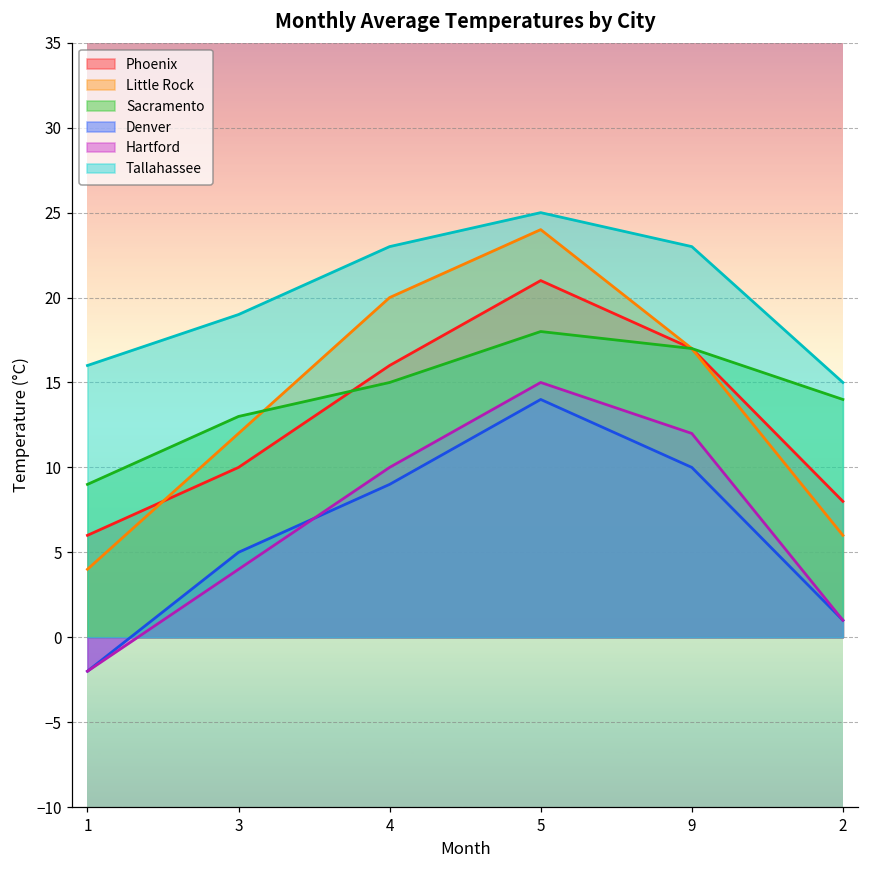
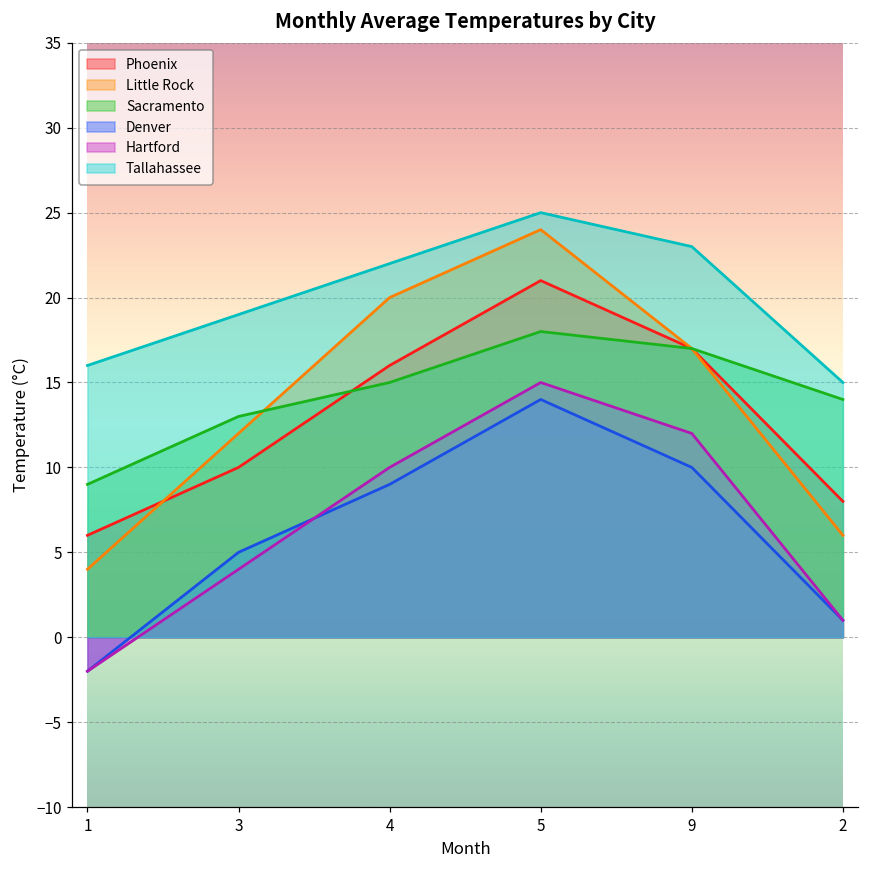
  {
    "Phoenix": {
      "1": 6,
      "3": 10,
      "4": 16,
      "5": 21,
      "2": 8
    },
    "Little Rock": {
      "1": 4,
      "3": 12,
      "4": 20,
      "5": 24,
      "2": 6
    },
    "Sacramento": {
      "1": 9,
      "3": 13,
      "4": 15,
      "5": 18,
      "2": 14
    },
    "Tallahassee": {
      "1": 16,
      "3": 19,
-     "4": 23,
+     "4": 22,
      "5": 25,
      "9": 23,
      "2": 15
    }
  }
